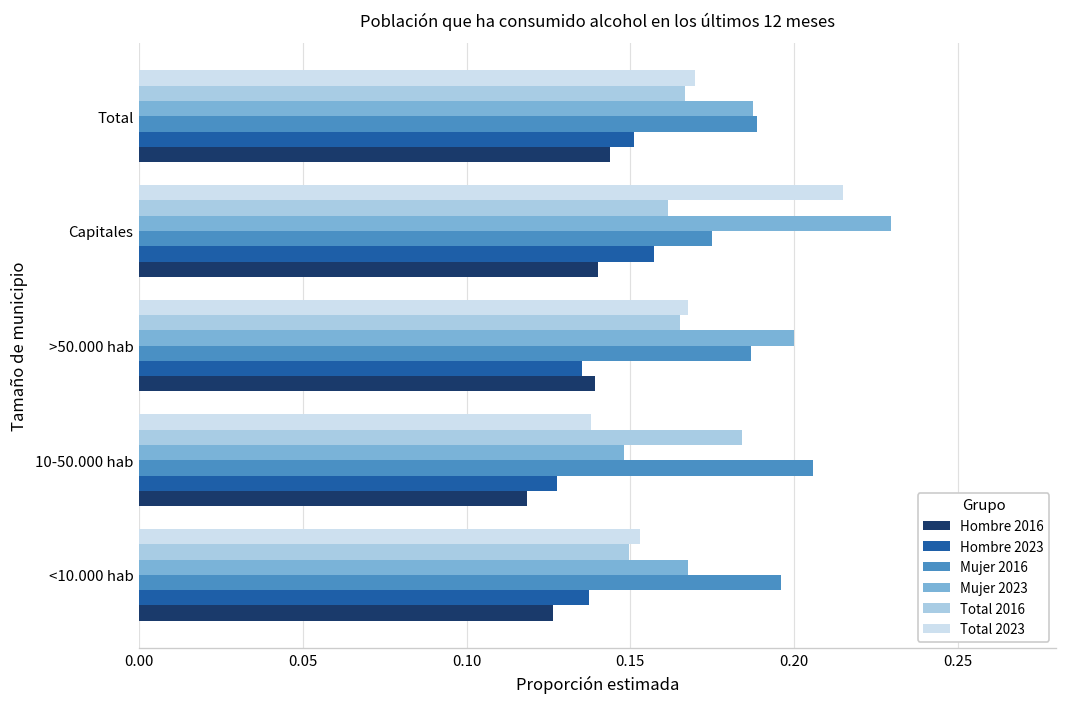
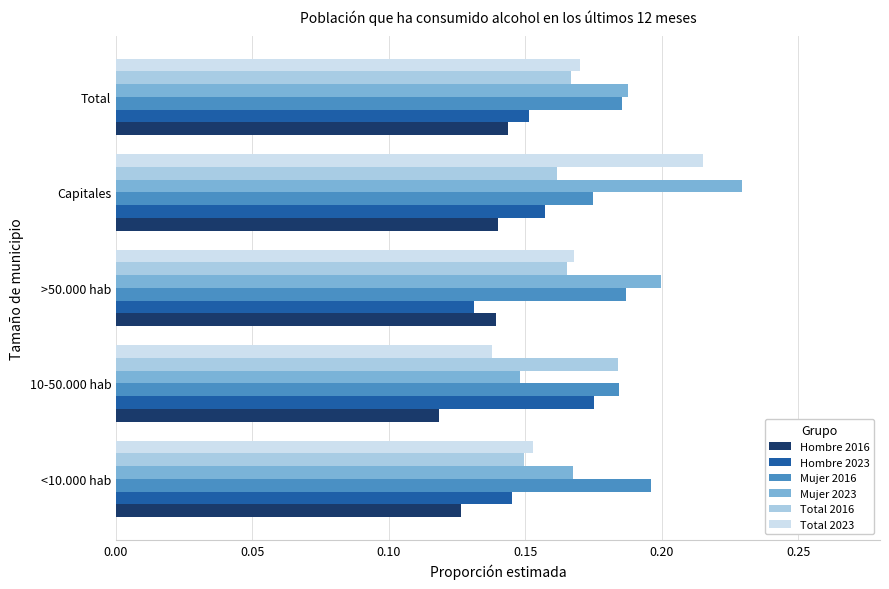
  {
    "Hombre 2016": {
      "Total": 0.144,
      "Capitales": 0.140,
      ">50.000 hab": 0.139,
      "10-50.000 hab": 0.118,
      "<10.000 hab": 0.126
    },
    "Hombre 2023": {
      "Total": 0.151,
      "Capitales": 0.157,
-     ">50.000 hab": 0.135,
-     "10-50.000 hab": 0.128,
-     "<10.000 hab": 0.138
+     ">50.000 hab": 0.131,
+     "10-50.000 hab": 0.175,
+     "<10.000 hab": 0.145
    },
    "Mujer 2016": {
-     "Total": 0.189,
+     "Total": 0.185,
      "Capitales": 0.175,
      ">50.000 hab": 0.187,
-     "10-50.000 hab": 0.206,
+     "10-50.000 hab": 0.184,
      "<10.000 hab": 0.196
    }
  }
